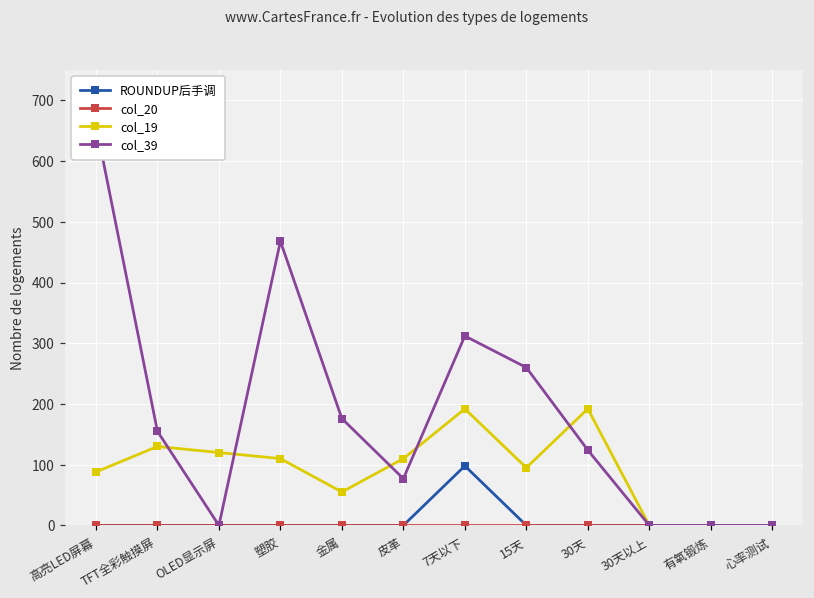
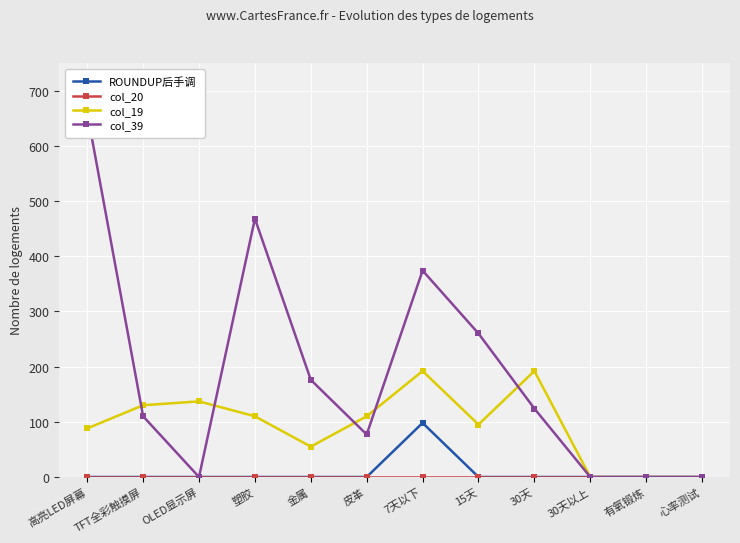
  {
    "ROUNDUP后手调": {
      "7天以下": 100
    },
    "col_20": {
      "7天以下": 0
    },
    "col_19": {
      "高亮LED屏幕": 90,
      "TFT全彩触摸屏": 130,
-     "OLED显示屏": 120,
+     "OLED显示屏": 140,
      "塑胶": 110,
      "金属": 60,
      "皮革": 110,
      "7天以下": 190,
      "15天": 100,
      "30天": 190
    },
    "col_39": {
-     "TFT全彩触摸屏": 160,
+     "TFT全彩触摸屏": 110,
      "塑胶": 470,
      "金属": 180,
      "皮革": 80,
-     "7天以下": 310,
+     "7天以下": 370,
      "15天": 260,
      "30天": 120
    }
  }
